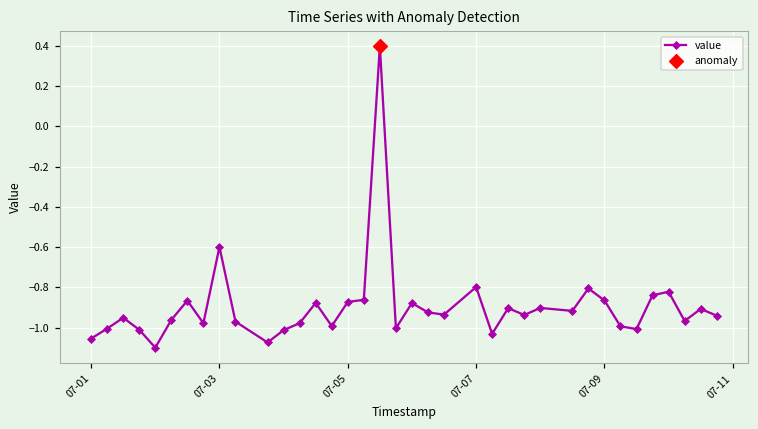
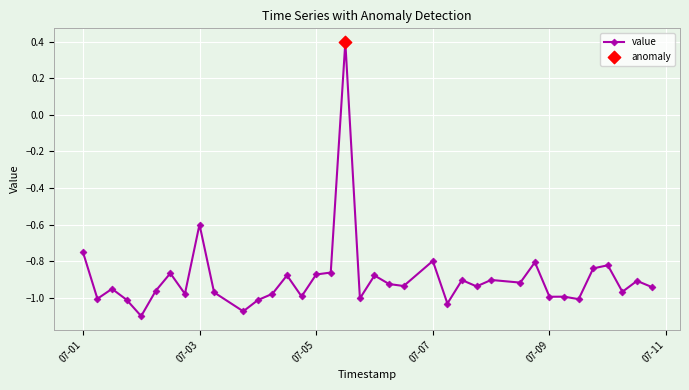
  {
    "value": {
-     "07-01": -1.05,
+     "07-01": -0.75,
      "07-03": -0.60,
      "07-05": -0.87,
      "07-07": -0.80,
-     "07-09": -0.87
+     "07-09": -0.99
    }
  }
